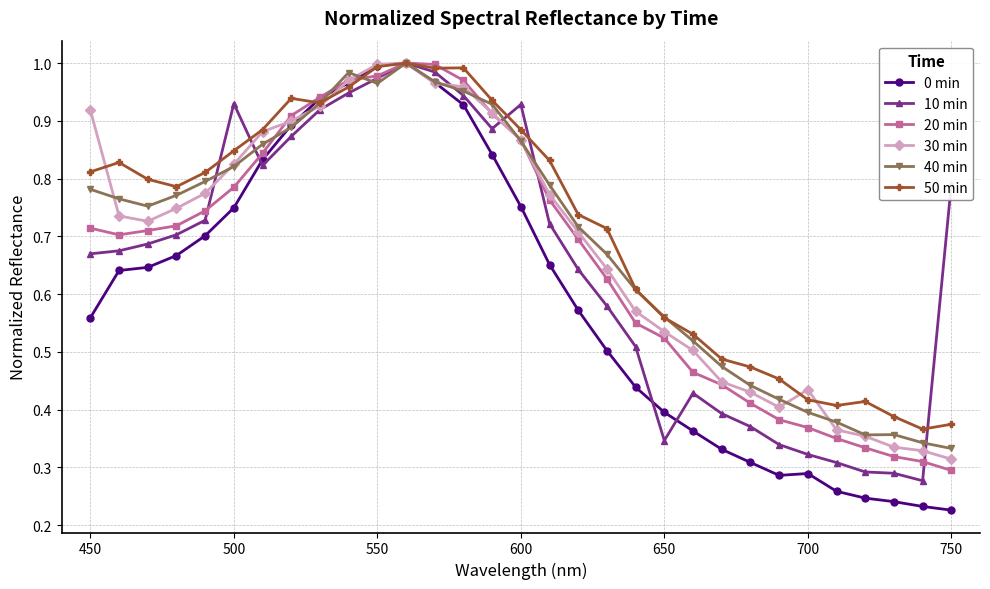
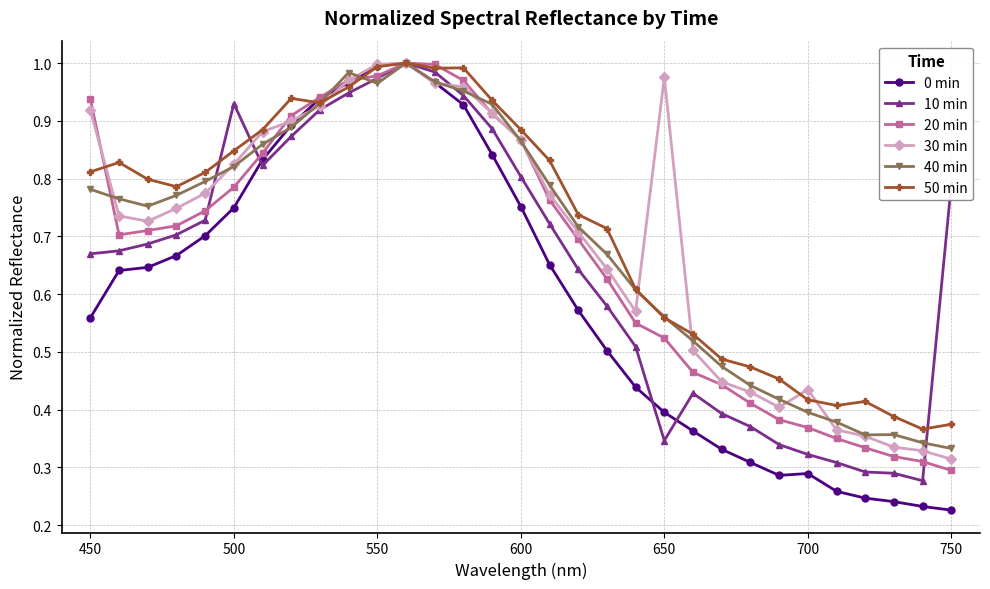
  {
    "0 min": {
      "450": 0.56,
      "500": 0.75,
      "600": 0.75,
      "650": 0.40,
      "700": 0.29,
      "750": 0.23
    },
    "10 min": {
      "450": 0.67,
      "500": 0.93,
-     "600": 0.93,
+     "600": 0.80,
      "650": 0.35,
      "700": 0.32
    },
    "20 min": {
-     "450": 0.71,
+     "450": 0.94,
      "500": 0.78,
      "650": 0.52,
      "700": 0.37,
      "750": 0.29
    },
    "30 min": {
      "450": 0.92,
-     "650": 0.53,
+     "650": 0.98,
      "700": 0.43,
      "750": 0.31
    }
  }
